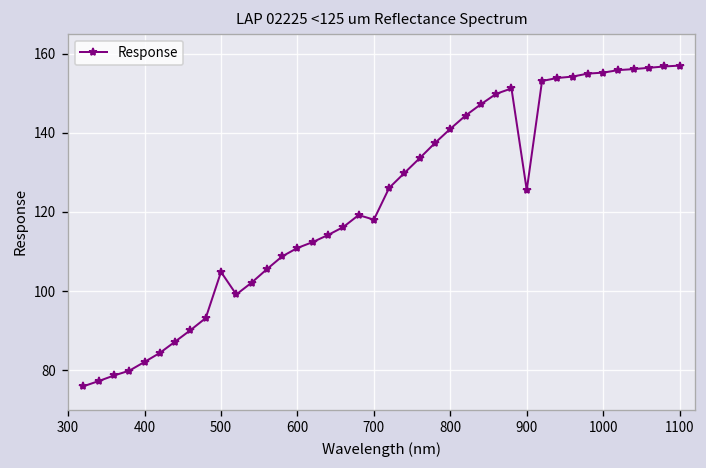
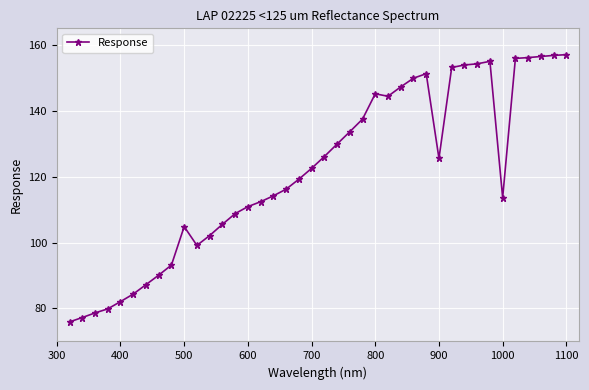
  {
    "400": 82,
    "500": 105,
    "600": 111,
-   "700": 118,
-   "800": 141,
+   "700": 123,
+   "800": 145,
    "900": 126,
-   "1000": 155,
+   "1000": 114,
    "1100": 157
  }
